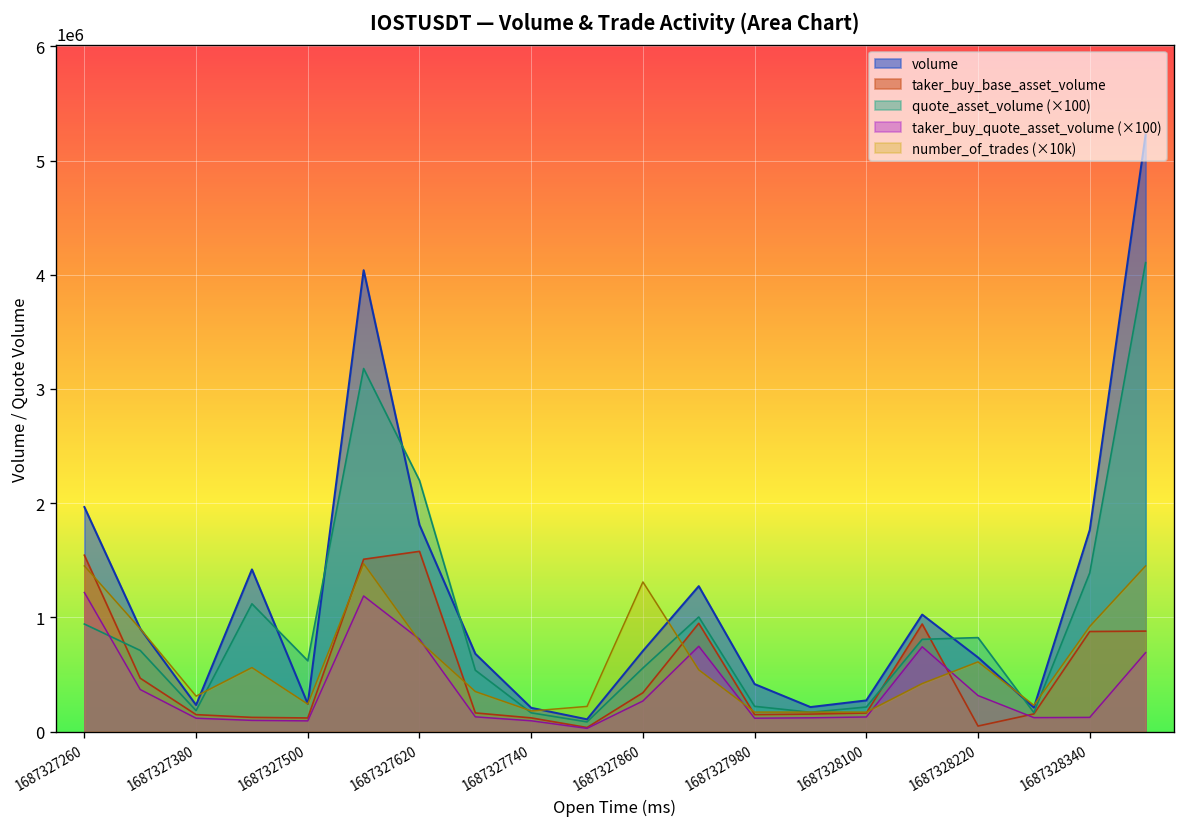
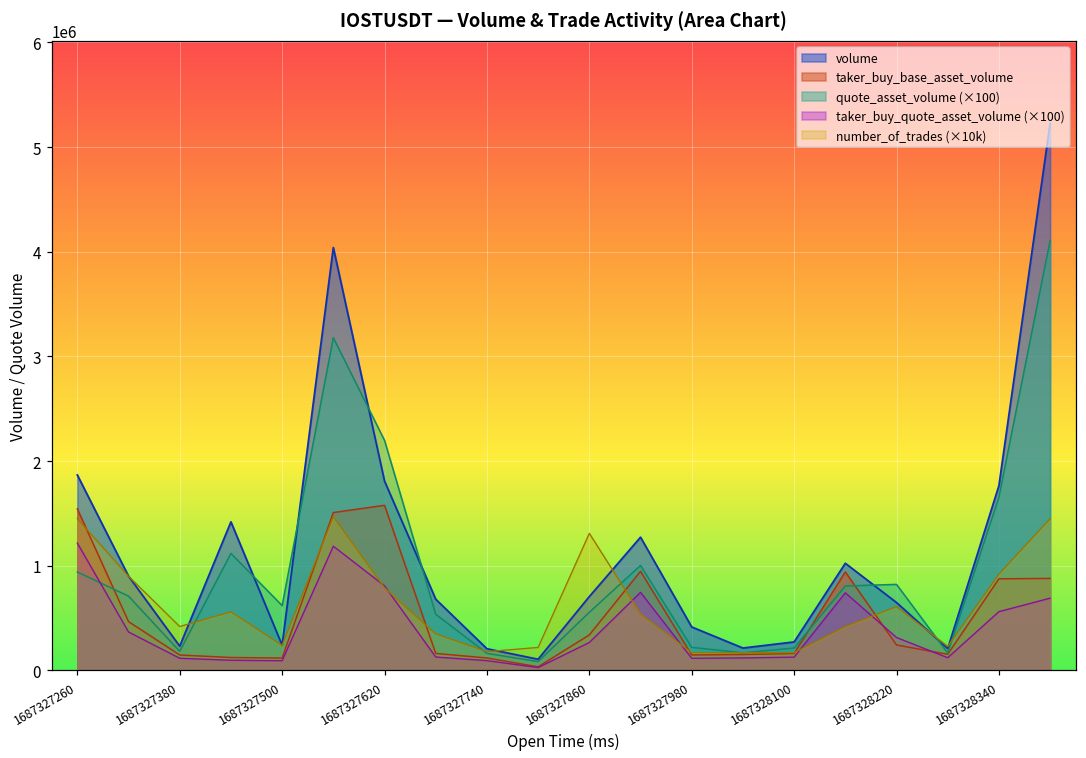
  {
    "volume": {
-     "1687327260": 2000000,
+     "1687327260": 1900000,
      "1687327380": 200000,
      "1687327620": 1800000,
      "1687327740": 200000,
      "1687327860": 700000,
      "1687327980": 400000,
      "1687328100": 300000,
      "1687328220": 600000,
      "1687328340": 1800000
    },
    "taker_buy_base_asset_volume": {
      "1687327260": 1500000,
      "1687327380": 100000,
      "1687327620": 1600000,
      "1687327860": 300000,
-     "1687328220": 0,
+     "1687328220": 200000,
      "1687328340": 900000
    },
    "quote_asset_volume (×100)": {
      "1687327260": 900000,
      "1687327380": 200000,
      "1687327500": 600000,
      "1687327620": 2200000,
      "1687327860": 600000,
      "1687327980": 200000,
      "1687328100": 200000,
      "1687328220": 800000,
-     "1687328340": 1400000
+     "1687328340": 1700000
    },
    "taker_buy_quote_asset_volume (×100)": {
      "1687327260": 1200000,
      "1687327380": 100000,
      "1687327860": 300000,
      "1687327980": 100000,
      "1687328100": 100000,
      "1687328220": 300000,
-     "1687328340": 100000
+     "1687328340": 600000
    },
    "number_of_trades (×10k)": {
      "1687327260": 1500000,
-     "1687327380": 300000,
+     "1687327380": 400000,
      "1687327860": 1300000,
      "1687328220": 600000,
      "1687328340": 900000
    }
  }
